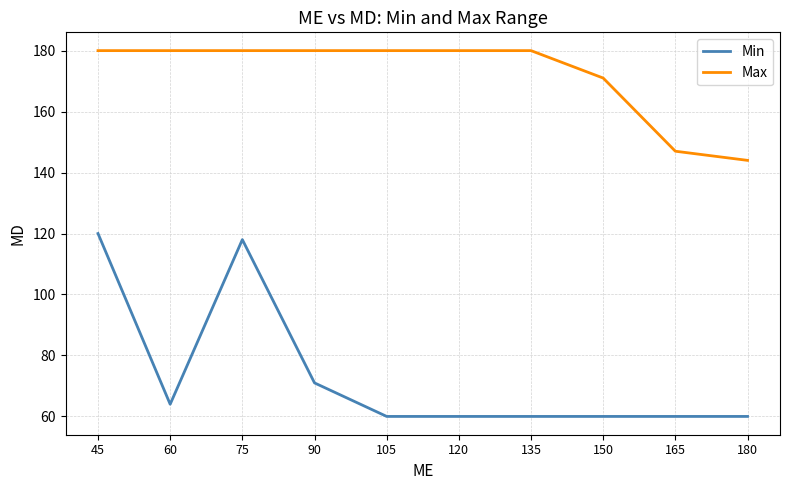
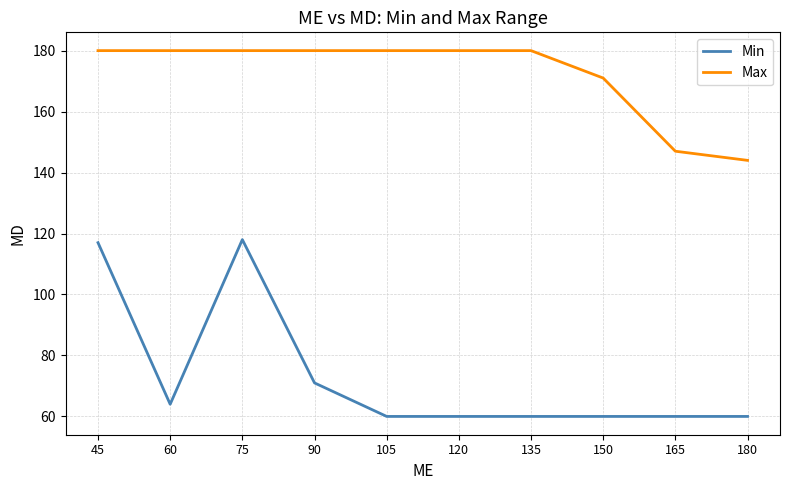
  {
    "Min": {
-     "45": 120,
+     "45": 117,
      "60": 64,
      "75": 118,
      "90": 71,
      "105": 60,
      "120": 60,
      "135": 60,
      "150": 60,
      "165": 60,
      "180": 60
    },
    "Max": {
      "45": 180,
      "60": 180,
      "75": 180,
      "90": 180,
      "105": 180,
      "120": 180,
      "135": 180,
      "150": 171,
      "165": 147,
      "180": 144
    }
  }
